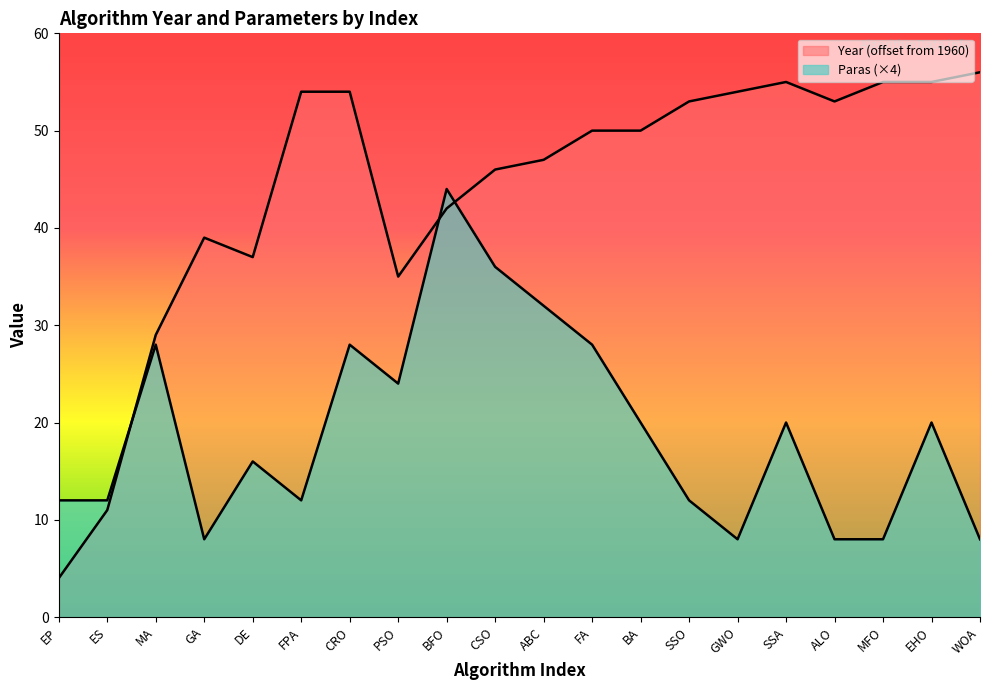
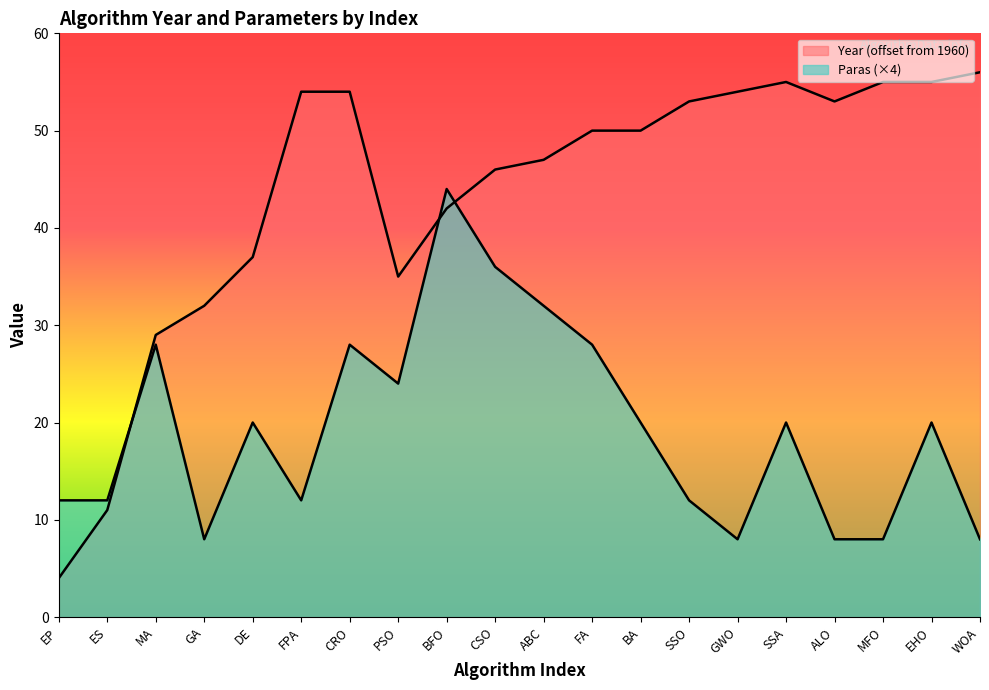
  {
    "Year (offset from 1960)": {
      "EP": 4,
      "ES": 11,
      "MA": 29,
-     "GA": 39,
+     "GA": 32,
      "DE": 37,
      "FPA": 54,
      "CRO": 54,
      "PSO": 35,
      "BFO": 42,
      "CSO": 46,
      "ABC": 47,
      "FA": 50,
      "BA": 50,
      "SSO": 53,
      "GWO": 54,
      "SSA": 55,
      "ALO": 53,
      "MFO": 55,
      "EHO": 55,
      "WOA": 56
    },
    "Paras (×4)": {
      "EP": 12,
      "ES": 12,
      "MA": 28,
      "GA": 8,
-     "DE": 16,
+     "DE": 20,
      "FPA": 12,
      "CRO": 28,
      "PSO": 24,
      "BFO": 44,
      "CSO": 36,
      "ABC": 32,
      "FA": 28,
      "BA": 20,
      "SSO": 12,
      "GWO": 8,
      "SSA": 20,
      "ALO": 8,
      "MFO": 8,
      "EHO": 20,
      "WOA": 8
    }
  }
